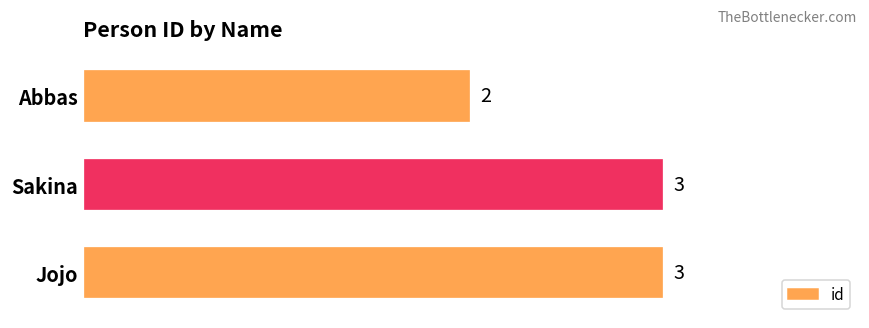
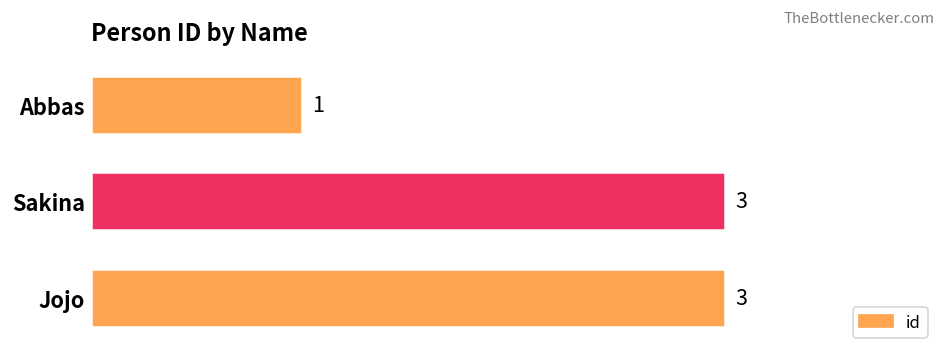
  {
-   "Abbas": 2,
+   "Abbas": 1,
    "Sakina": 3,
    "Jojo": 3
  }
